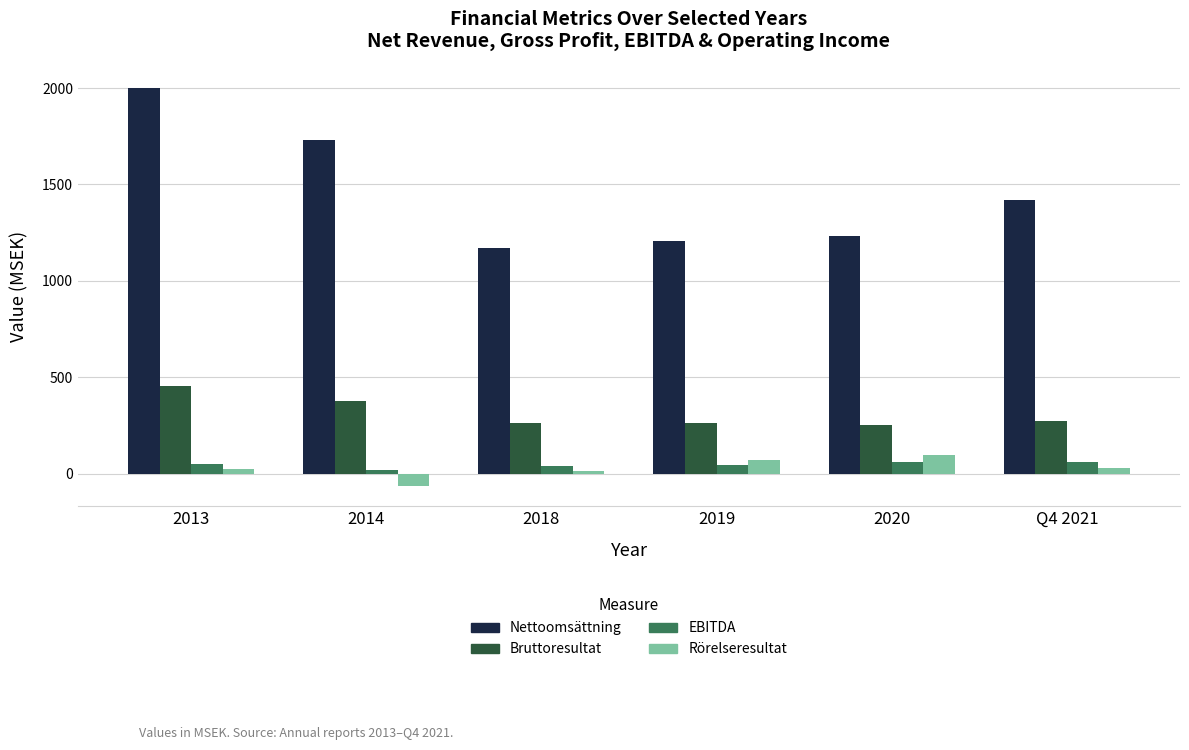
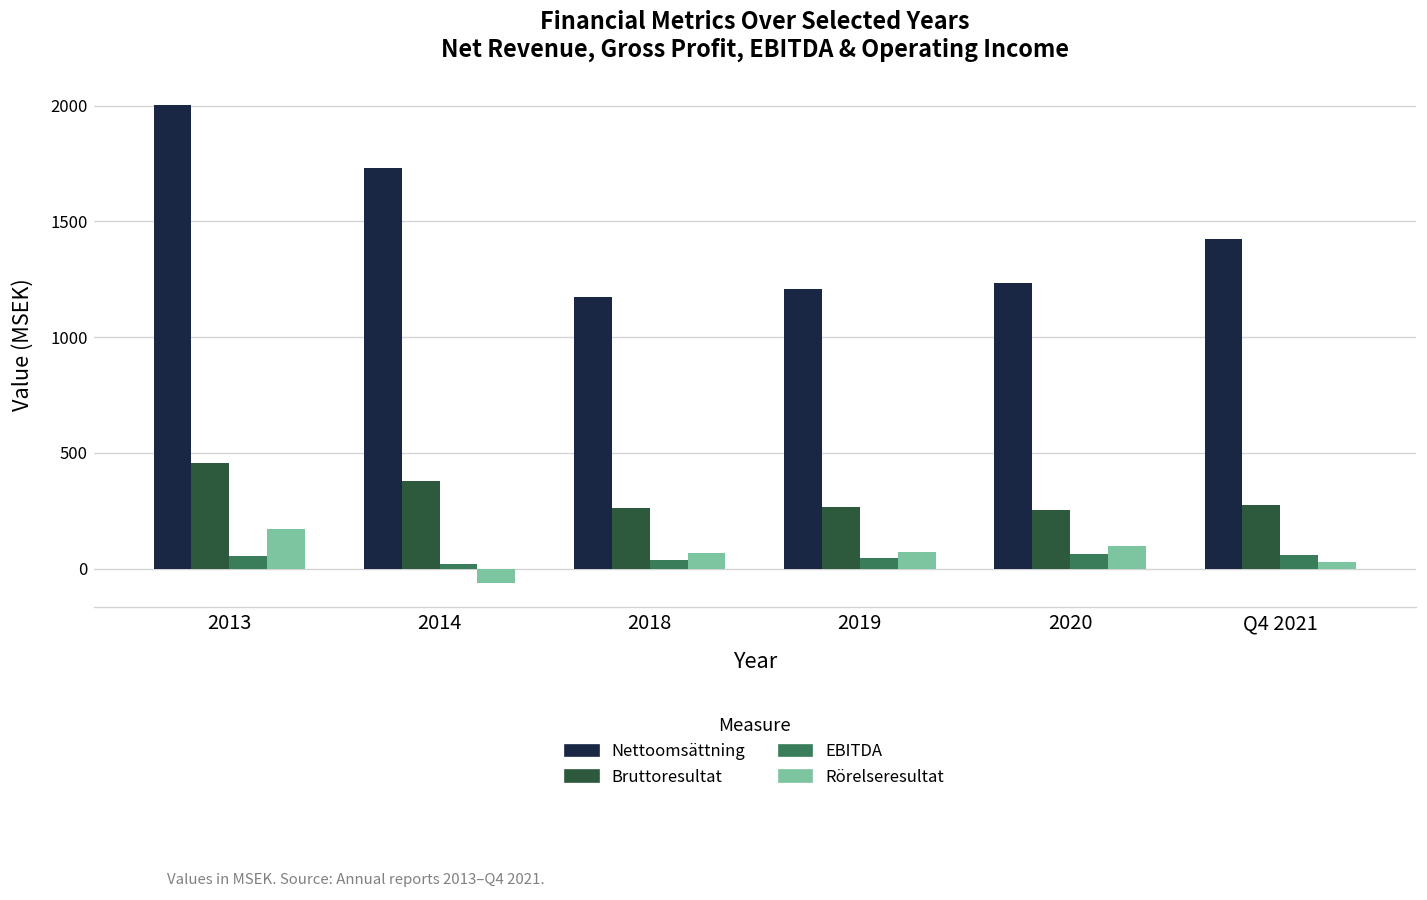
  {
    "Rörelseresultat": {
-     "2013": 20,
+     "2013": 170,
      "2014": -60,
-     "2018": 20,
+     "2018": 70,
      "2019": 70,
      "2020": 100,
      "Q4 2021": 30
    }
  }
